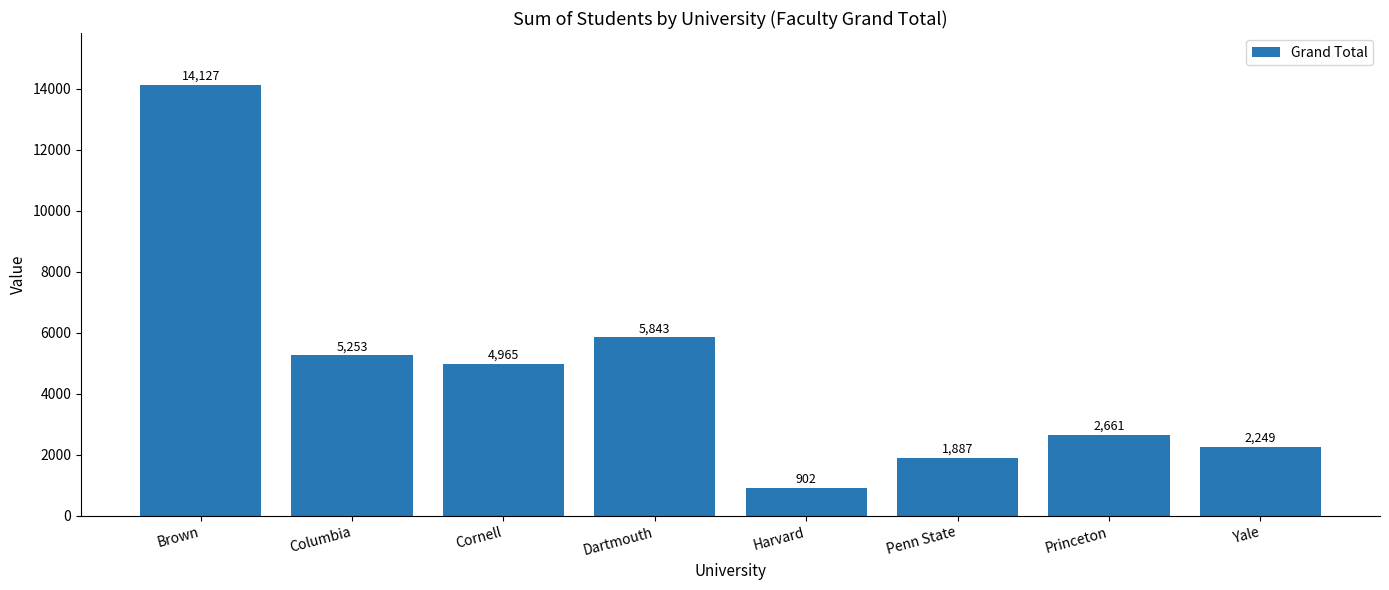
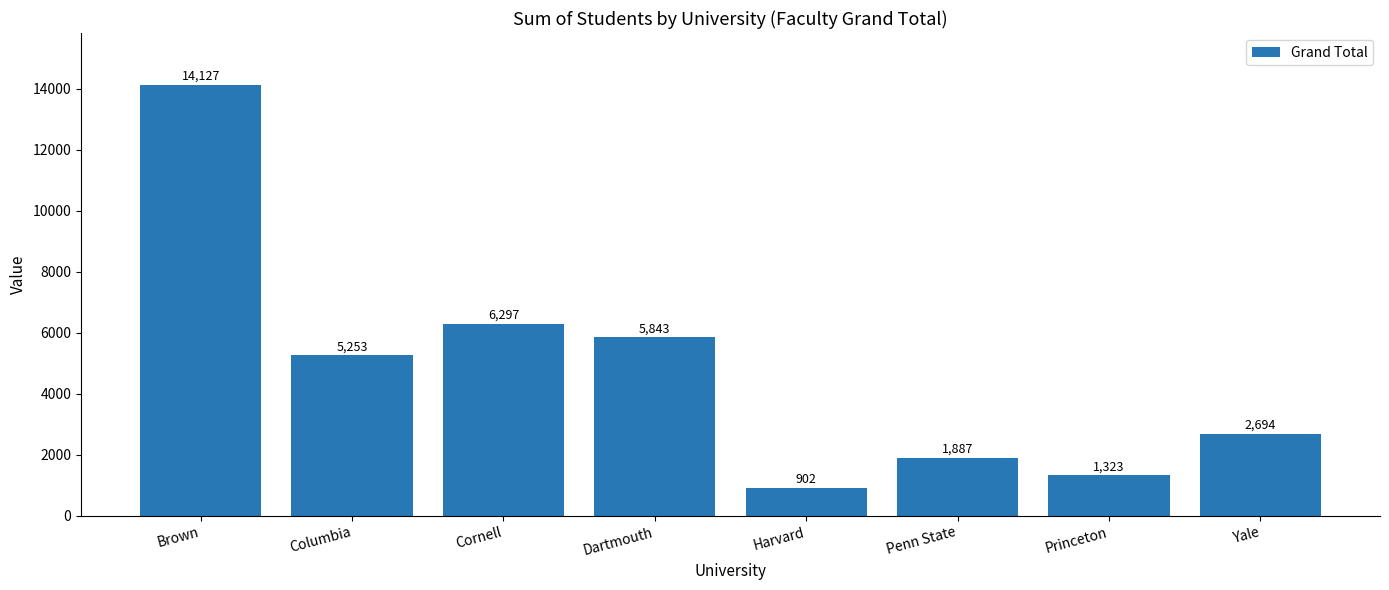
  {
    "Brown": "14,127",
    "Columbia": "5,253",
-   "Cornell": "4,965",
+   "Cornell": "6,297",
    "Dartmouth": "5,843",
    "Harvard": "902",
    "Penn State": "1,887",
-   "Princeton": "2,661",
-   "Yale": "2,249"
+   "Princeton": "1,323",
+   "Yale": "2,694"
  }
